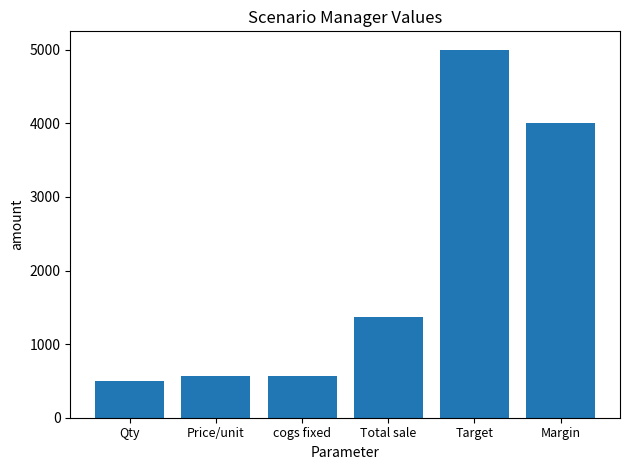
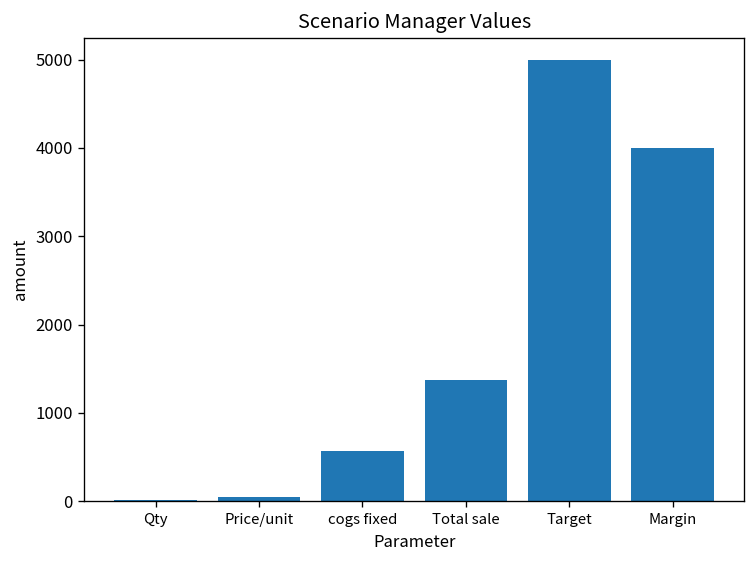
  {
-   "Qty": 500,
-   "Price/unit": 600,
+   "Qty": 0,
+   "Price/unit": 100,
    "cogs fixed": 600,
    "Total sale": 1400,
    "Target": 5000,
    "Margin": 4000
  }
